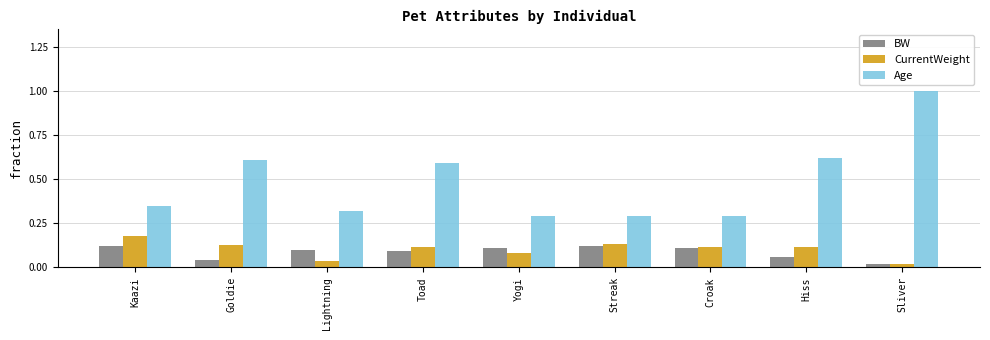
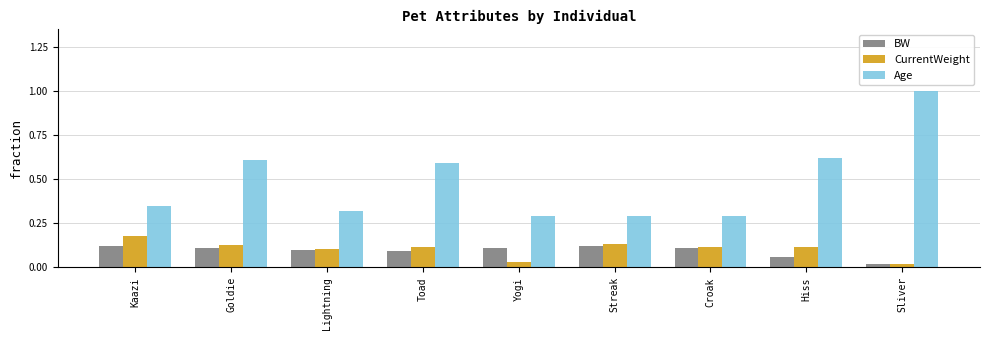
  {
    "BW": {
      "Kaazi": 0.12,
-     "Goldie": 0.04,
+     "Goldie": 0.11,
      "Lightning": 0.10,
      "Toad": 0.09,
      "Yogi": 0.11,
      "Streak": 0.12,
      "Croak": 0.11,
      "Hiss": 0.06,
      "Sliver": 0.02
    },
    "CurrentWeight": {
      "Kaazi": 0.18,
      "Goldie": 0.13,
-     "Lightning": 0.04,
+     "Lightning": 0.10,
      "Toad": 0.11,
-     "Yogi": 0.08,
+     "Yogi": 0.03,
      "Streak": 0.13,
      "Croak": 0.12,
      "Hiss": 0.12,
      "Sliver": 0.02
    },
    "Age": {
      "Kaazi": 0.35,
      "Goldie": 0.61,
      "Lightning": 0.32,
      "Toad": 0.59,
      "Yogi": 0.29,
      "Streak": 0.29,
      "Croak": 0.29,
      "Hiss": 0.62,
      "Sliver": 1.00
    }
  }
